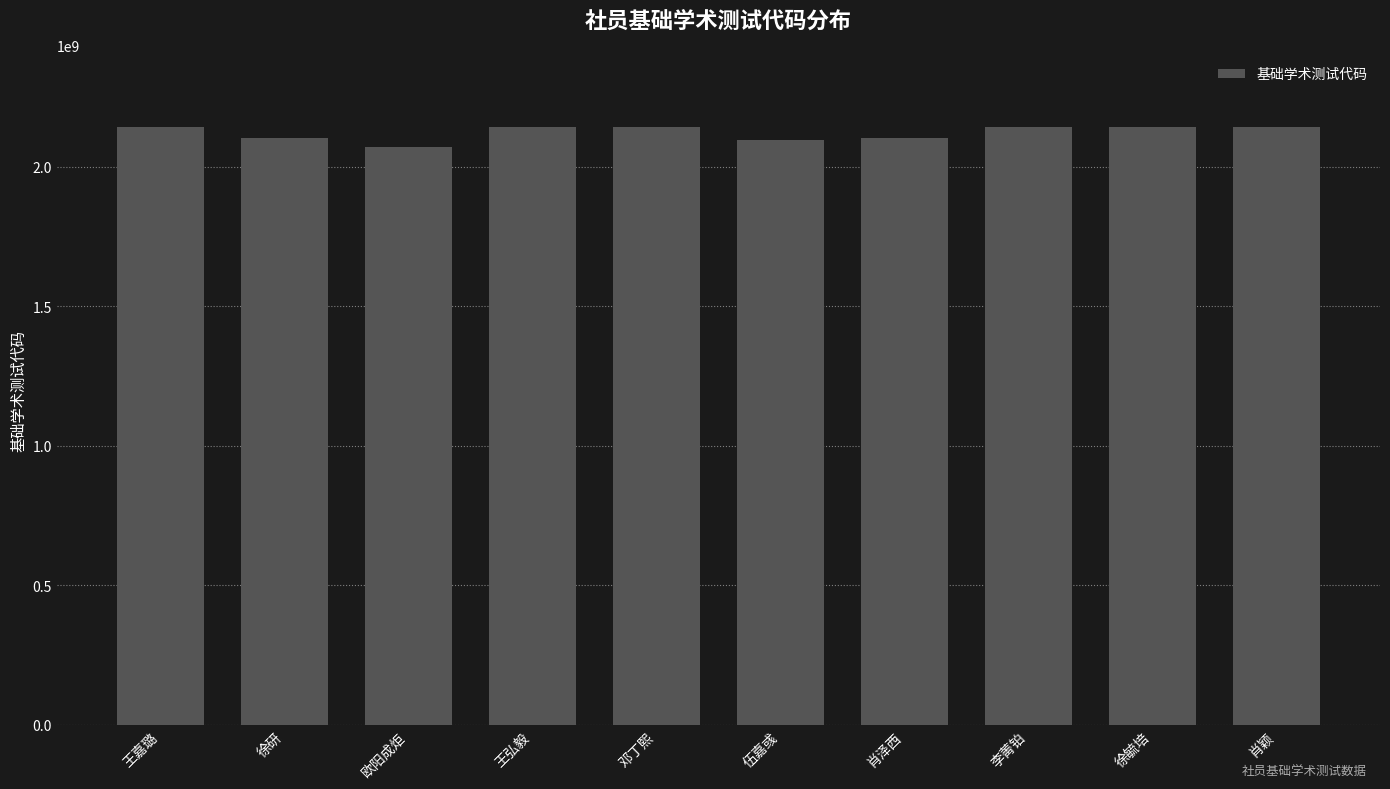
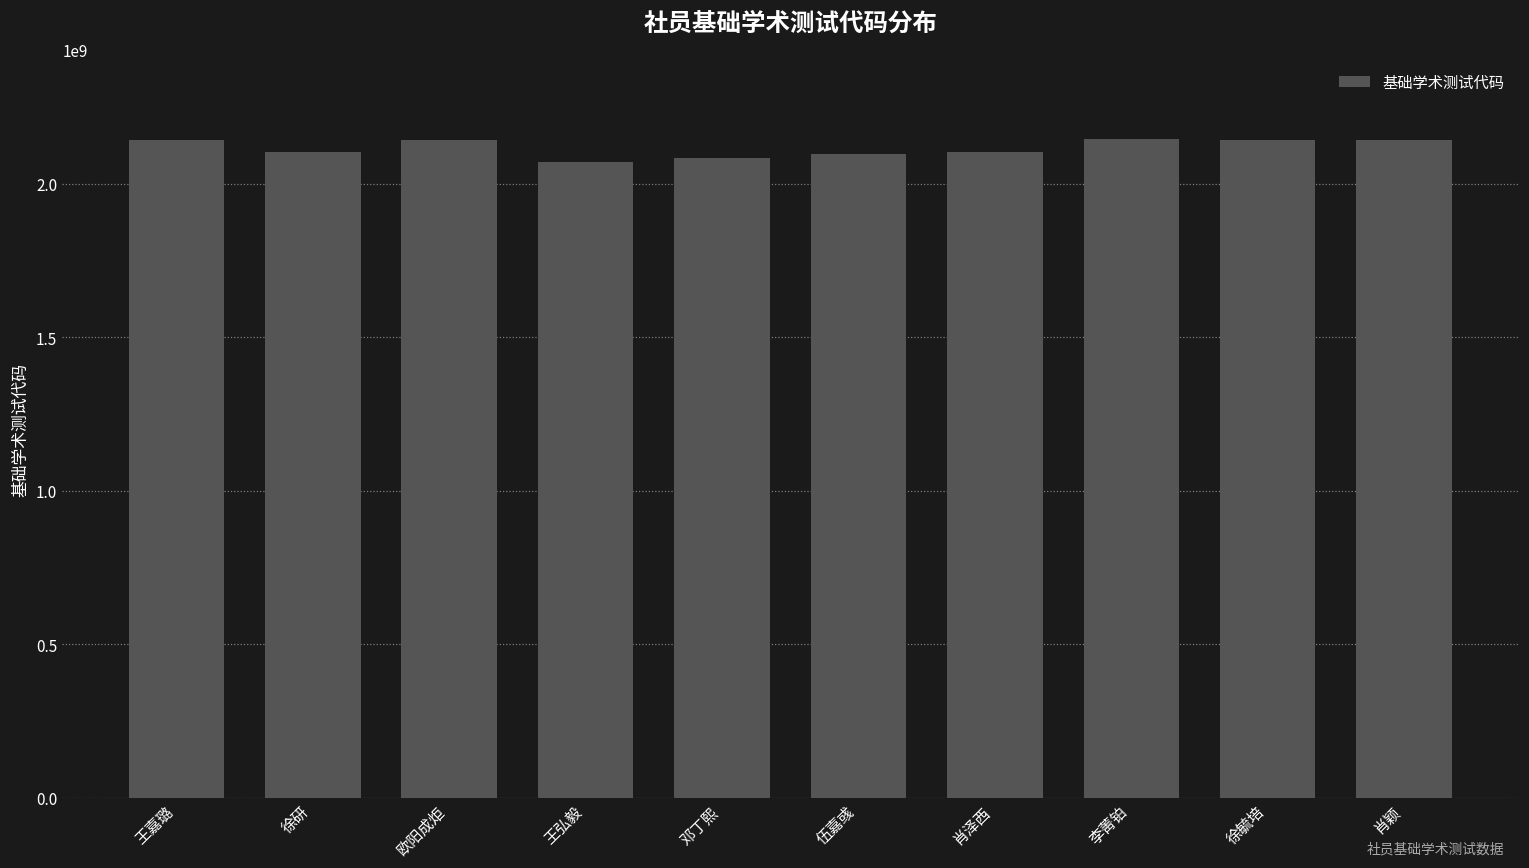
  {
    "王嘉璐": 2140000000,
    "徐研": 2100000000,
-   "欧阳成炬": 2070000000,
-   "王弘毅": 2140000000,
-   "邓丁熙": 2140000000,
+   "欧阳成炬": 2140000000,
+   "王弘毅": 2070000000,
+   "邓丁熙": 2080000000,
    "伍嘉彧": 2100000000,
    "肖泽西": 2100000000,
    "李菁铂": 2140000000,
    "徐毓培": 2140000000,
    "肖颖": 2140000000
  }
